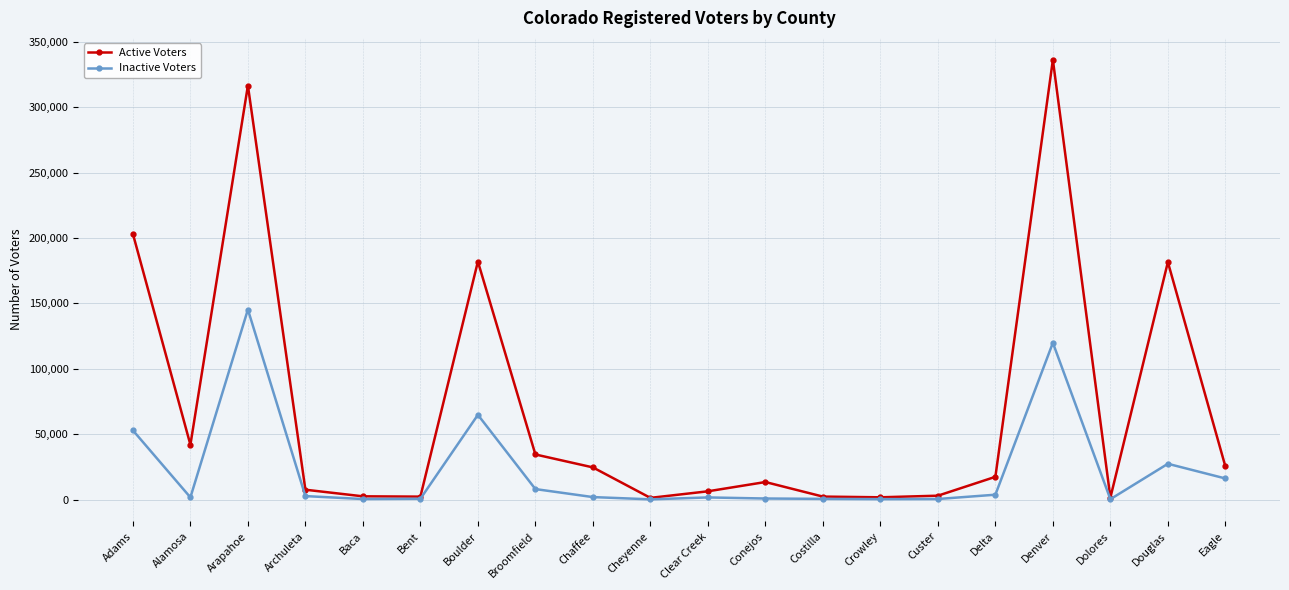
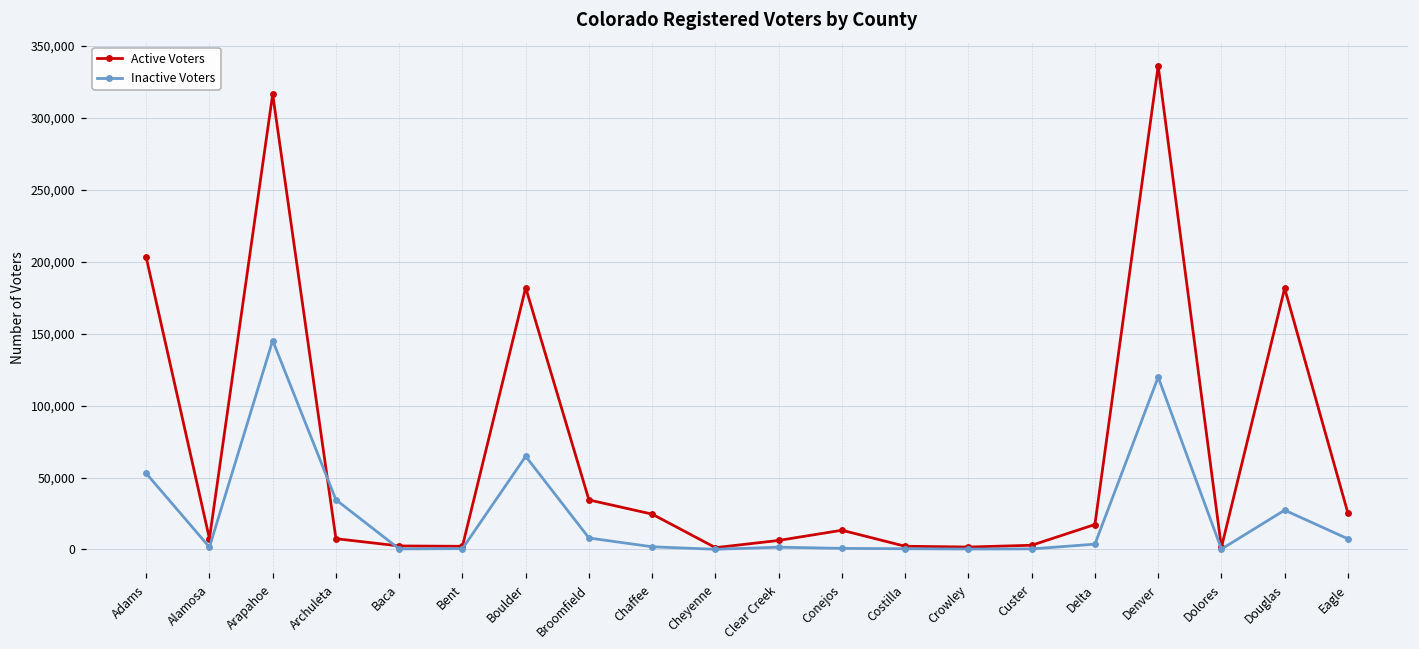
  {
    "Active Voters": {
      "Adams": "203,000",
-     "Alamosa": "42,000",
+     "Alamosa": "8,000",
      "Arapahoe": "317,000",
      "Archuleta": "8,000",
      "Baca": "2,000",
      "Boulder": "182,000",
      "Broomfield": "34,000",
      "Chaffee": "25,000",
      "Clear Creek": "6,000",
      "Conejos": "13,000",
      "Custer": "3,000",
      "Delta": "17,000",
      "Denver": "336,000",
      "Douglas": "182,000",
      "Eagle": "25,000"
    },
    "Inactive Voters": {
      "Adams": "53,000",
      "Alamosa": "2,000",
      "Arapahoe": "145,000",
-     "Archuleta": "3,000",
+     "Archuleta": "35,000",
      "Baca": "0",
      "Boulder": "65,000",
      "Broomfield": "8,000",
      "Chaffee": "2,000",
      "Clear Creek": "2,000",
      "Conejos": "1,000",
      "Custer": "0",
      "Delta": "4,000",
      "Denver": "120,000",
      "Douglas": "27,000",
-     "Eagle": "16,000"
+     "Eagle": "7,000"
    }
  }
